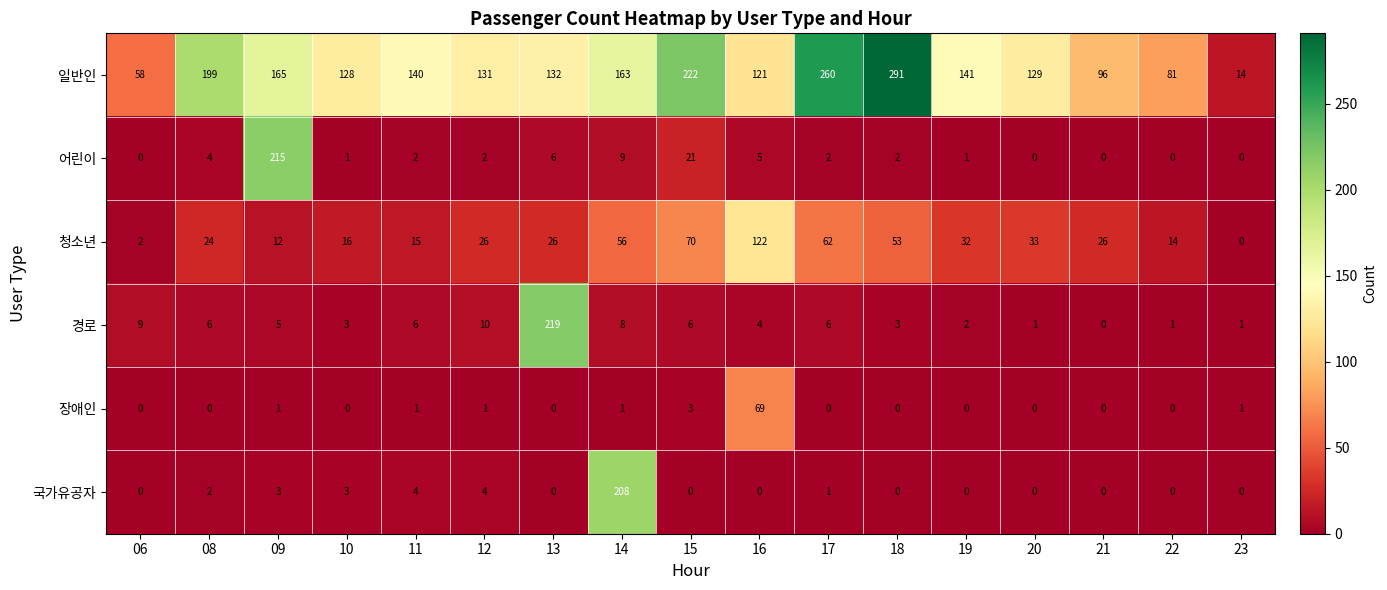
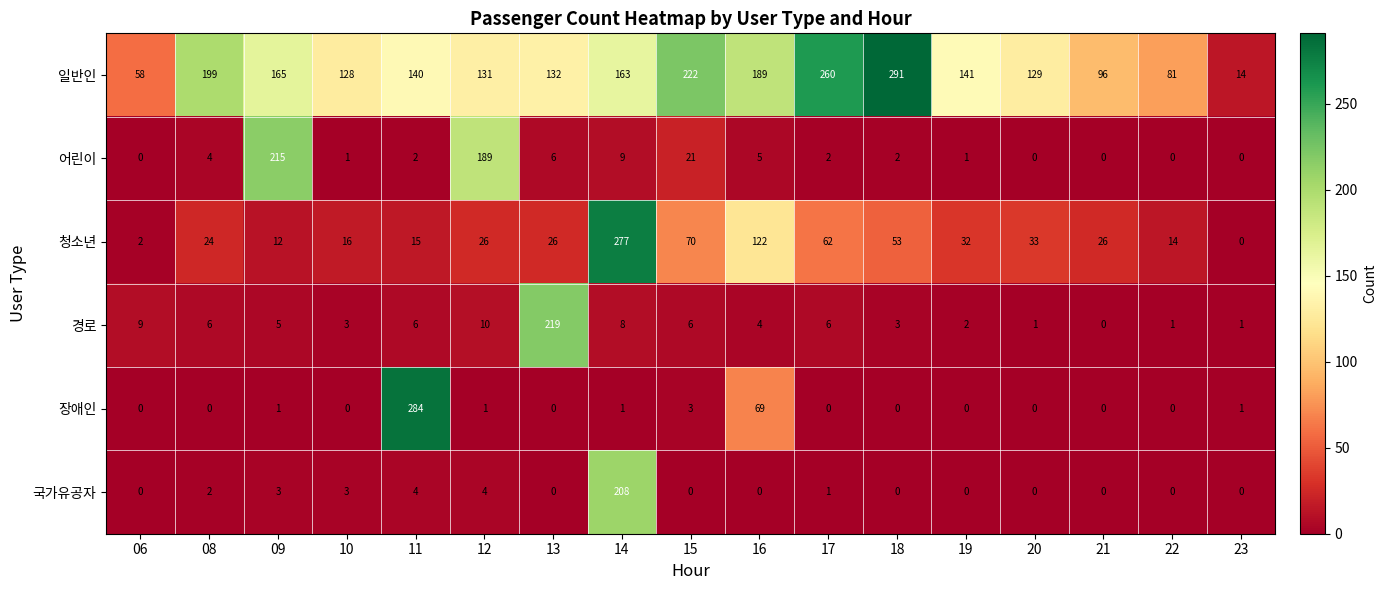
  {
    "일반인": {
      "06": 58,
      "08": 199,
      "09": 165,
      "10": 128,
      "11": 140,
      "12": 131,
      "13": 132,
      "14": 163,
      "15": 222,
-     "16": 121,
+     "16": 189,
      "17": 260,
      "18": 291,
      "19": 141,
      "20": 129,
      "21": 96,
      "22": 81,
      "23": 14
    },
    "어린이": {
      "06": 0,
      "08": 4,
      "09": 215,
      "10": 1,
      "11": 2,
-     "12": 2,
+     "12": 189,
      "13": 6,
      "14": 9,
      "15": 21,
      "16": 5,
      "17": 2,
      "18": 2,
      "19": 1,
      "20": 0,
      "21": 0,
      "22": 0,
      "23": 0
    },
    "청소년": {
      "06": 2,
      "08": 24,
      "09": 12,
      "10": 16,
      "11": 15,
      "12": 26,
      "13": 26,
-     "14": 56,
+     "14": 277,
      "15": 70,
      "16": 122,
      "17": 62,
      "18": 53,
      "19": 32,
      "20": 33,
      "21": 26,
      "22": 14,
      "23": 0
    },
    "경로": {
      "06": 9,
      "08": 6,
      "09": 5,
      "10": 3,
      "11": 6,
      "12": 10,
      "13": 219,
      "14": 8,
      "15": 6,
      "16": 4,
      "17": 6,
      "18": 3,
      "19": 2,
      "20": 1,
      "21": 0,
      "22": 1,
      "23": 1
    },
    "장애인": {
      "06": 0,
      "08": 0,
      "09": 1,
      "10": 0,
-     "11": 1,
+     "11": 284,
      "12": 1,
      "13": 0,
      "14": 1,
      "15": 3,
      "16": 69,
      "17": 0,
      "18": 0,
      "19": 0,
      "20": 0,
      "21": 0,
      "22": 0,
      "23": 1
    },
    "국가유공자": {
      "06": 0,
      "08": 2,
      "09": 3,
      "10": 3,
      "11": 4,
      "12": 4,
      "13": 0,
      "14": 208,
      "15": 0,
      "16": 0,
      "17": 1,
      "18": 0,
      "19": 0,
      "20": 0,
      "21": 0,
      "22": 0,
      "23": 0
    }
  }
